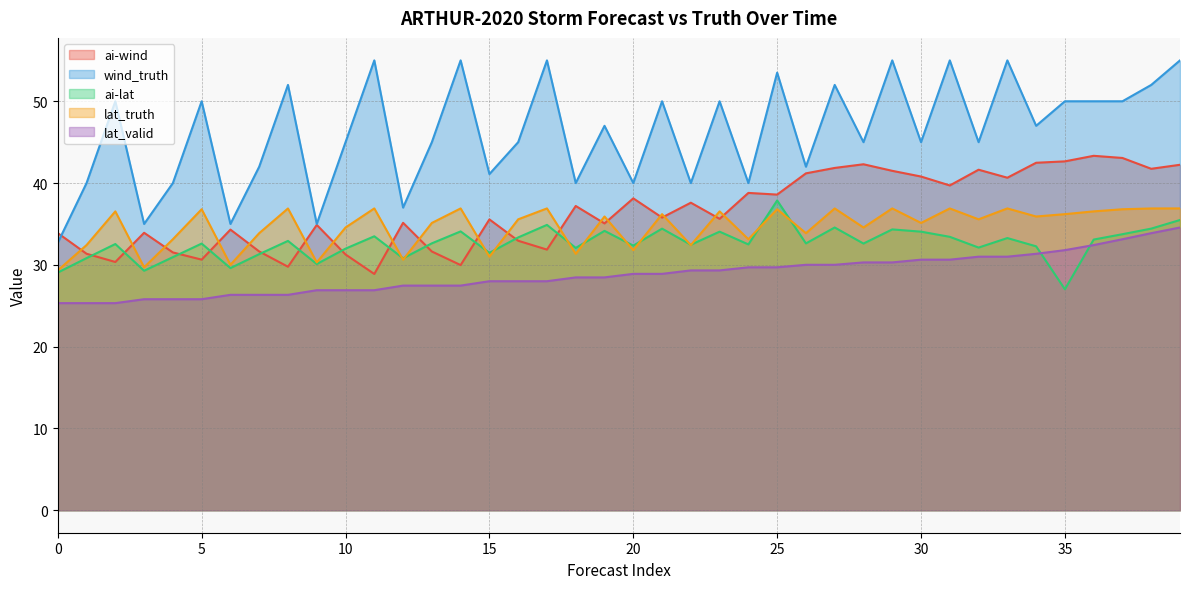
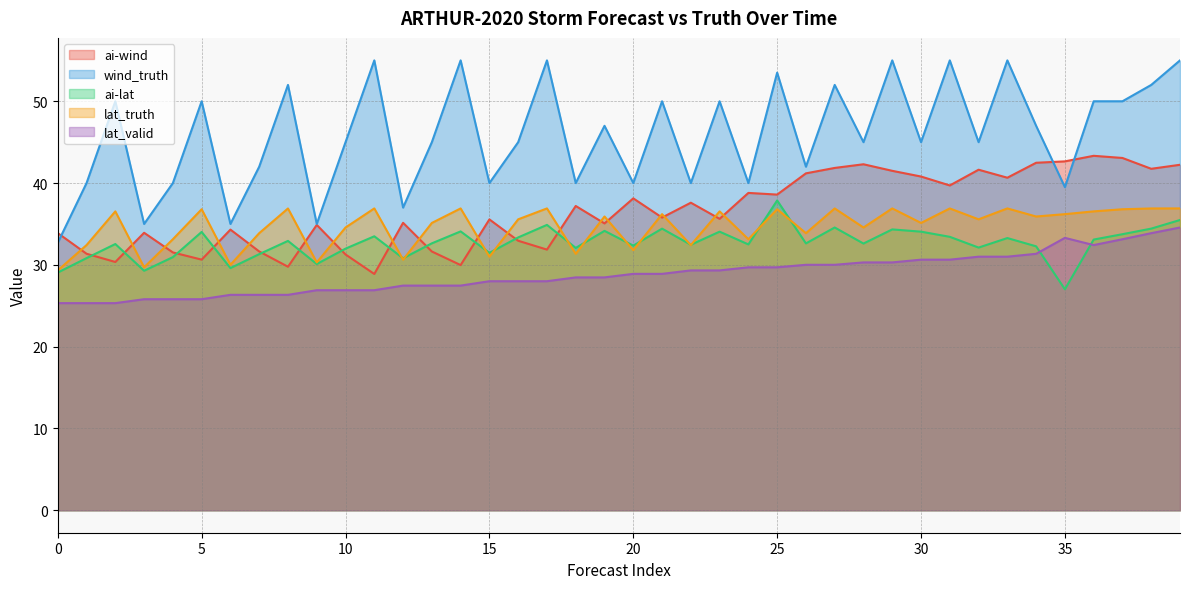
  {
    "wind_truth": {
      "0": 33,
      "5": 50,
      "10": 45,
-     "15": 41,
+     "15": 40,
      "20": 40,
      "25": 54,
      "30": 45,
-     "35": 50
+     "35": 40
    },
    "ai-lat": {
-     "5": 33,
+     "5": 34,
      "10": 32,
      "15": 31,
      "20": 32,
      "25": 38,
      "30": 34,
      "35": 27
    },
    "lat_valid": {
      "0": 25,
      "5": 26,
      "10": 27,
      "15": 28,
      "20": 29,
      "25": 30,
      "30": 31,
-     "35": 32
+     "35": 33
    }
  }
